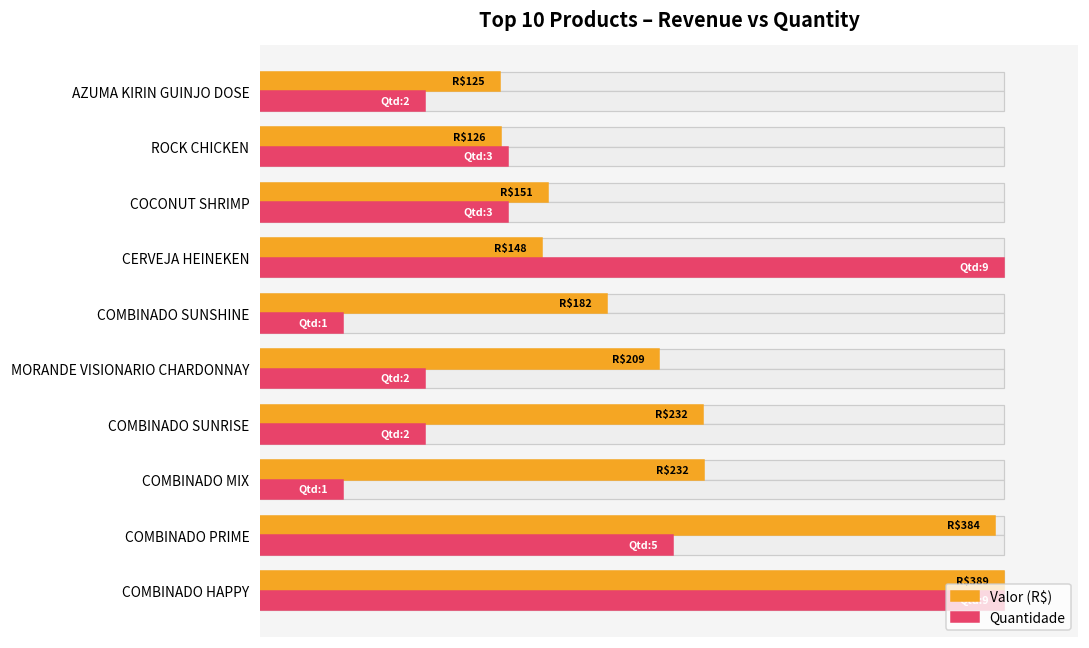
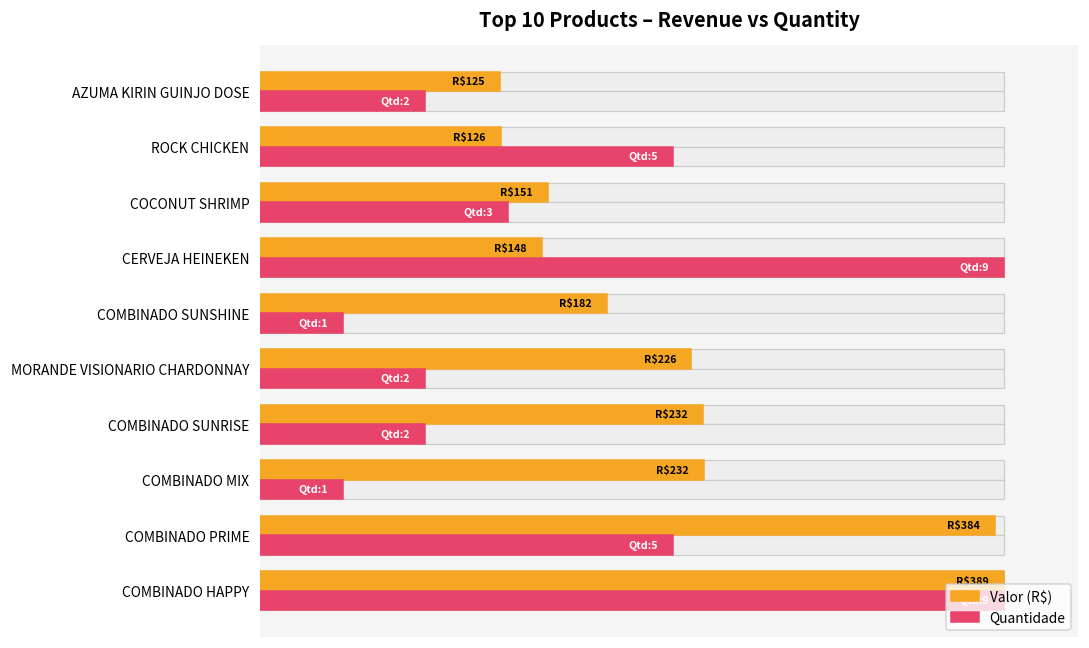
  {
    "Valor (R$)": {
-     "MORANDE VISIONARIO CHARDONNAY": "$209"
+     "MORANDE VISIONARIO CHARDONNAY": "$226"
    },
    "Quantidade": {
-     "ROCK CHICKEN": "3"
+     "ROCK CHICKEN": "5"
    }
  }
